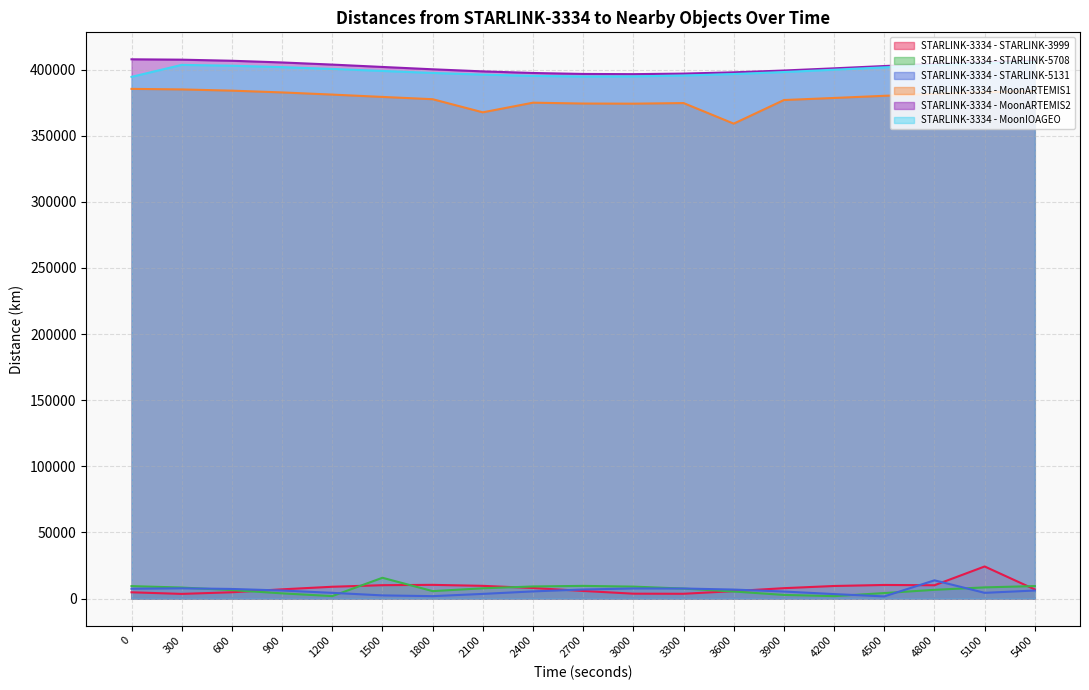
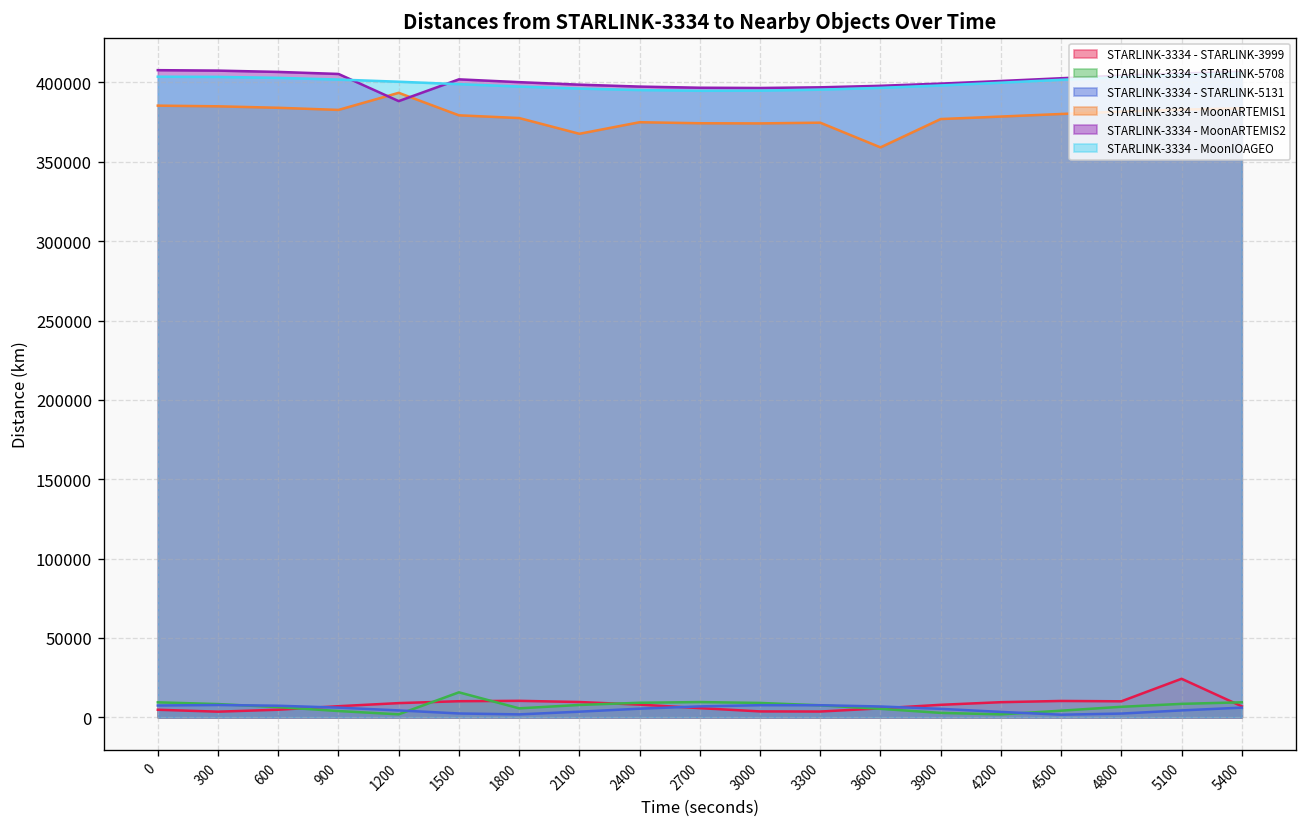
  {
    "STARLINK-3334 - STARLINK-3999": {
      "0": 5000,
      "300": 4000,
      "1200": 9000,
      "1500": 10000,
      "1800": 10000,
      "3000": 4000,
      "3300": 4000,
      "3900": 8000,
      "4200": 10000,
      "4500": 10000,
      "4800": 10000,
      "5100": 24000
    },
    "STARLINK-3334 - STARLINK-5708": {
      "0": 9000,
      "900": 4000,
      "1200": 2000,
      "1500": 16000,
      "1800": 6000,
      "2700": 10000,
      "3900": 3000,
      "4500": 4000,
      "4800": 7000,
      "5100": 8000,
      "5400": 9000
    },
    "STARLINK-3334 - STARLINK-5131": {
      "0": 7000,
      "1200": 4000,
      "1500": 2000,
      "1800": 2000,
      "2100": 4000,
      "2400": 5000,
      "3900": 5000,
      "4500": 2000,
-     "4800": 14000,
+     "4800": 2000,
      "5100": 4000
    },
    "STARLINK-3334 - MoonARTEMIS1": {
      "0": 385000,
      "300": 385000,
      "600": 384000,
      "900": 383000,
-     "1200": 381000,
+     "1200": 393000,
      "1500": 379000,
      "1800": 378000,
      "2100": 368000,
      "2400": 375000,
      "2700": 374000,
      "3000": 374000,
      "3300": 375000,
      "3600": 359000,
      "3900": 377000,
      "4200": 379000,
      "4500": 380000
    },
    "STARLINK-3334 - MoonARTEMIS2": {
      "0": 408000,
      "300": 407000,
      "600": 407000,
      "900": 405000,
-     "1200": 404000,
+     "1200": 388000,
      "1500": 402000,
      "1800": 400000,
      "2100": 399000,
      "2400": 397000,
      "2700": 397000
    },
    "STARLINK-3334 - MoonIOAGEO": {
-     "0": 394000,
+     "0": 404000,
      "300": 404000,
      "600": 403000,
      "900": 402000,
      "1200": 400000,
      "1500": 399000,
      "1800": 397000,
      "2100": 396000,
      "2400": 395000,
      "2700": 395000
    }
  }
